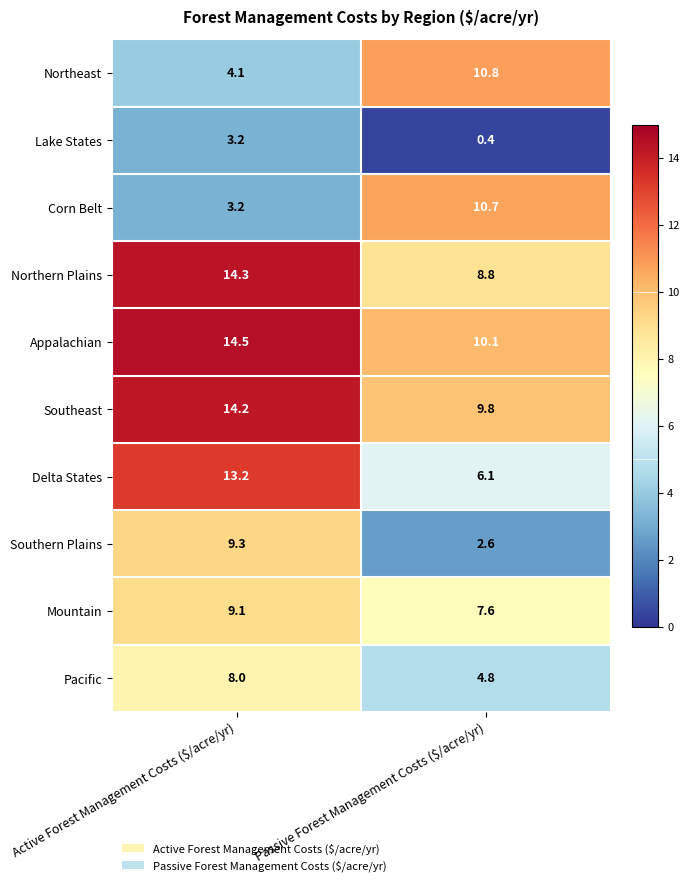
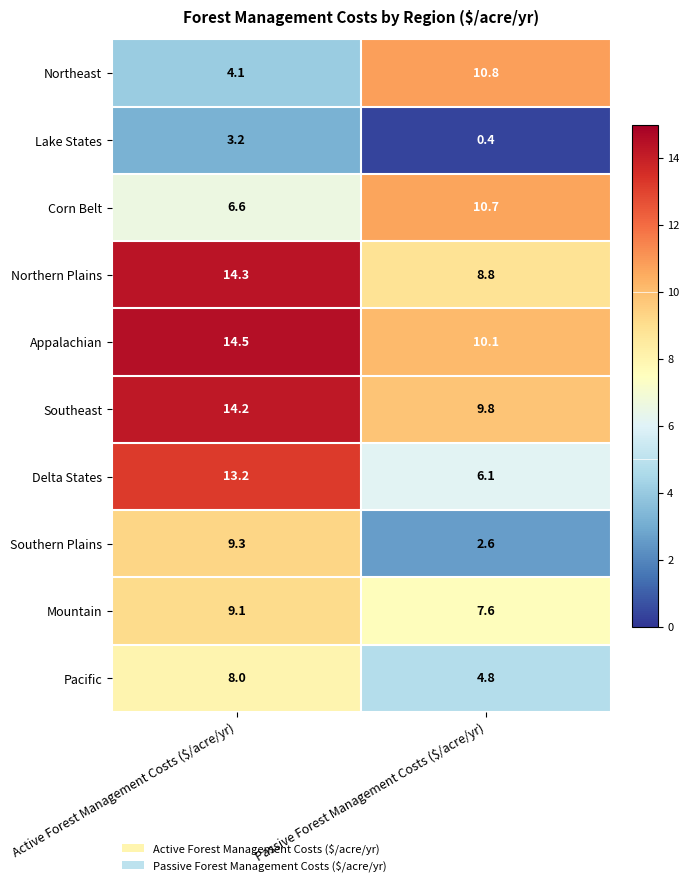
  {
    "Northeast": {
      "Active Forest Management Costs ($/acre/yr)": 4.1,
      "Passive Forest Management Costs ($/acre/yr)": 10.8
    },
    "Lake States": {
      "Active Forest Management Costs ($/acre/yr)": 3.2,
      "Passive Forest Management Costs ($/acre/yr)": 0.4
    },
    "Corn Belt": {
-     "Active Forest Management Costs ($/acre/yr)": 3.2,
+     "Active Forest Management Costs ($/acre/yr)": 6.6,
      "Passive Forest Management Costs ($/acre/yr)": 10.7
    },
    "Northern Plains": {
      "Active Forest Management Costs ($/acre/yr)": 14.3,
      "Passive Forest Management Costs ($/acre/yr)": 8.8
    },
    "Appalachian": {
      "Active Forest Management Costs ($/acre/yr)": 14.5,
      "Passive Forest Management Costs ($/acre/yr)": 10.1
    },
    "Southeast": {
      "Active Forest Management Costs ($/acre/yr)": 14.2,
      "Passive Forest Management Costs ($/acre/yr)": 9.8
    },
    "Delta States": {
      "Active Forest Management Costs ($/acre/yr)": 13.2,
      "Passive Forest Management Costs ($/acre/yr)": 6.1
    },
    "Southern Plains": {
      "Active Forest Management Costs ($/acre/yr)": 9.3,
      "Passive Forest Management Costs ($/acre/yr)": 2.6
    },
    "Mountain": {
      "Active Forest Management Costs ($/acre/yr)": 9.1,
      "Passive Forest Management Costs ($/acre/yr)": 7.6
    },
    "Pacific": {
      "Active Forest Management Costs ($/acre/yr)": 8.0,
      "Passive Forest Management Costs ($/acre/yr)": 4.8
    }
  }
